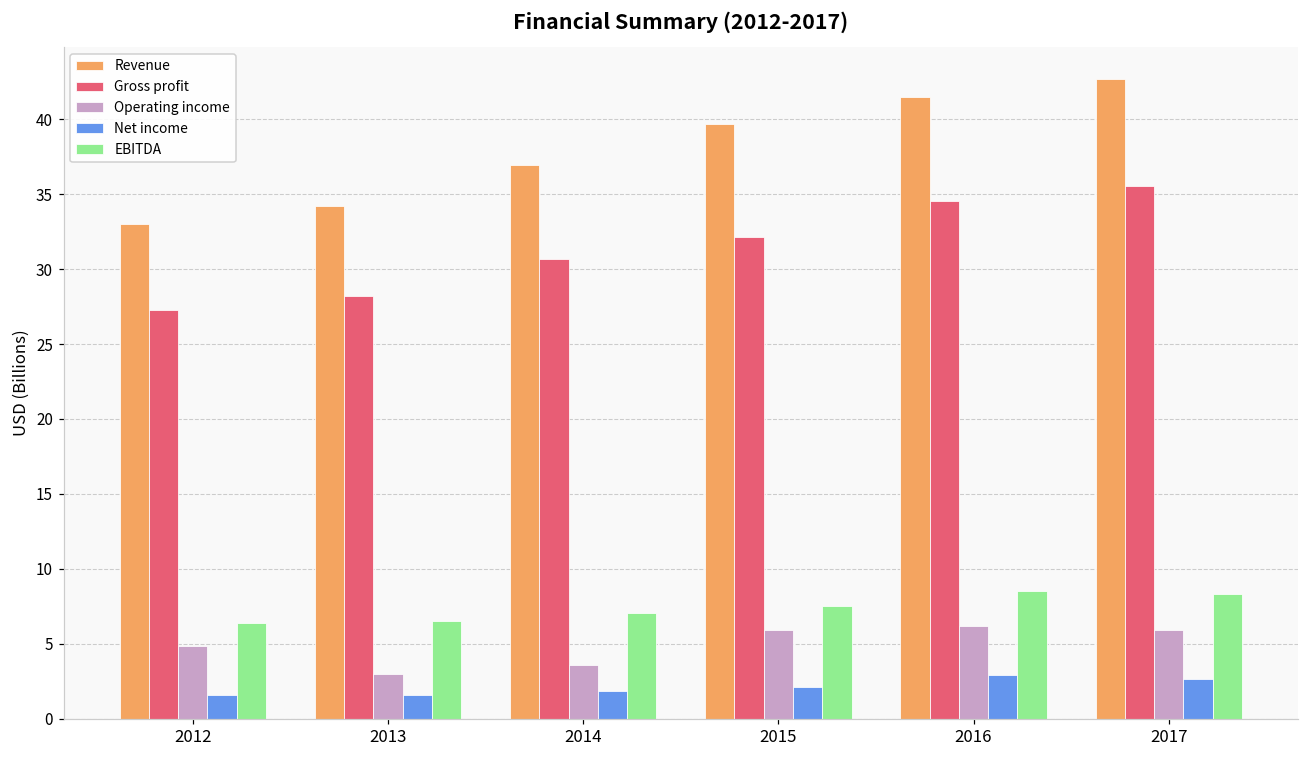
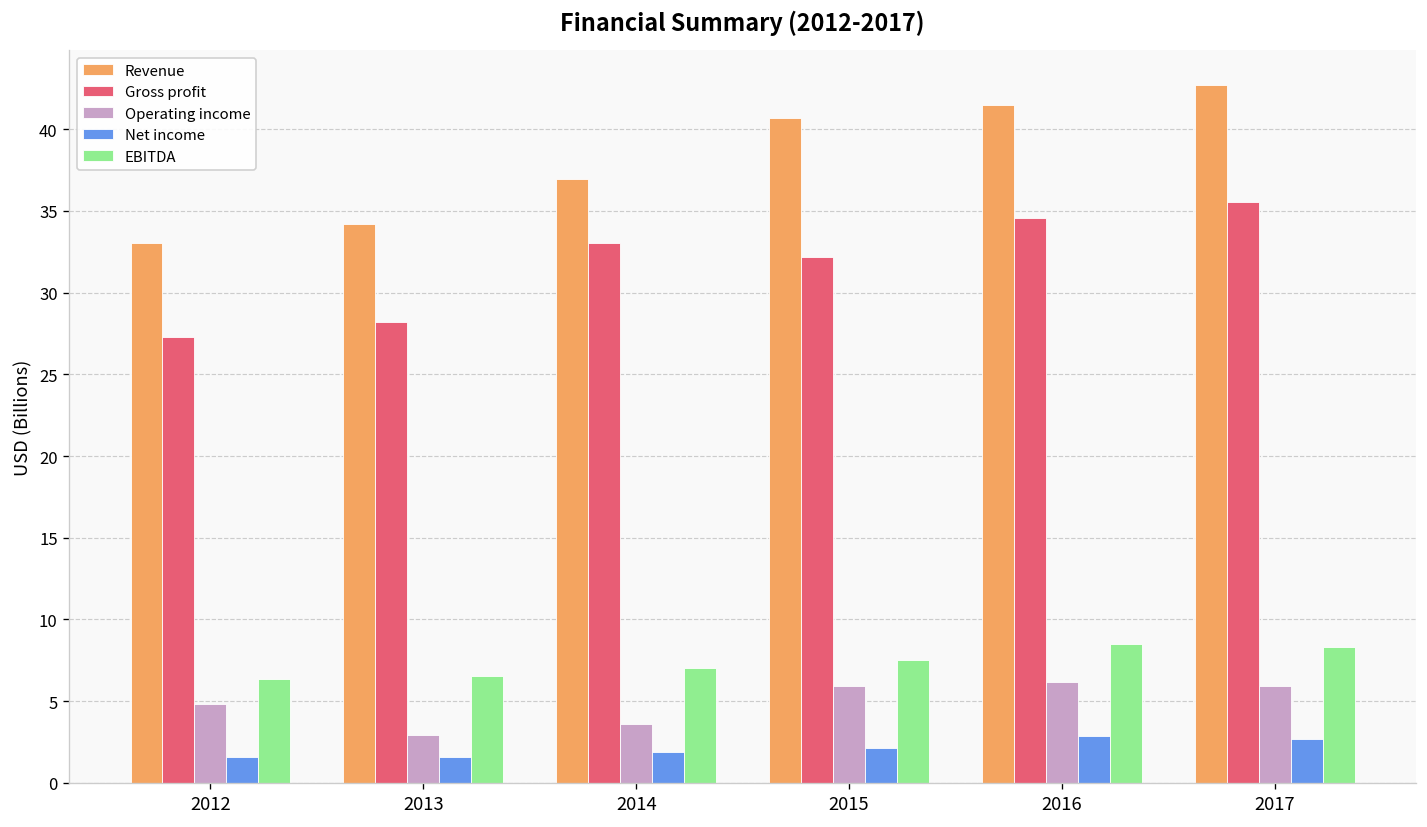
  {
    "Revenue": {
      "2012": 33.0,
      "2013": 34.2,
      "2014": 36.9,
-     "2015": 39.7,
+     "2015": 40.7,
      "2016": 41.5,
      "2017": 42.7
    },
    "Gross profit": {
      "2012": 27.3,
      "2013": 28.2,
-     "2014": 30.7,
+     "2014": 33.0,
      "2015": 32.2,
      "2016": 34.6,
      "2017": 35.5
    },
    "Operating income": {
      "2012": 4.9,
      "2013": 2.9,
      "2014": 3.6,
      "2015": 5.9,
      "2016": 6.2,
      "2017": 5.9
    },
    "Net income": {
      "2012": 1.6,
      "2013": 1.6,
      "2014": 1.9,
      "2015": 2.1,
      "2016": 2.9,
      "2017": 2.7
    },
    "EBITDA": {
      "2012": 6.4,
      "2013": 6.5,
      "2014": 7.0,
      "2015": 7.5,
      "2016": 8.5,
      "2017": 8.3
    }
  }
